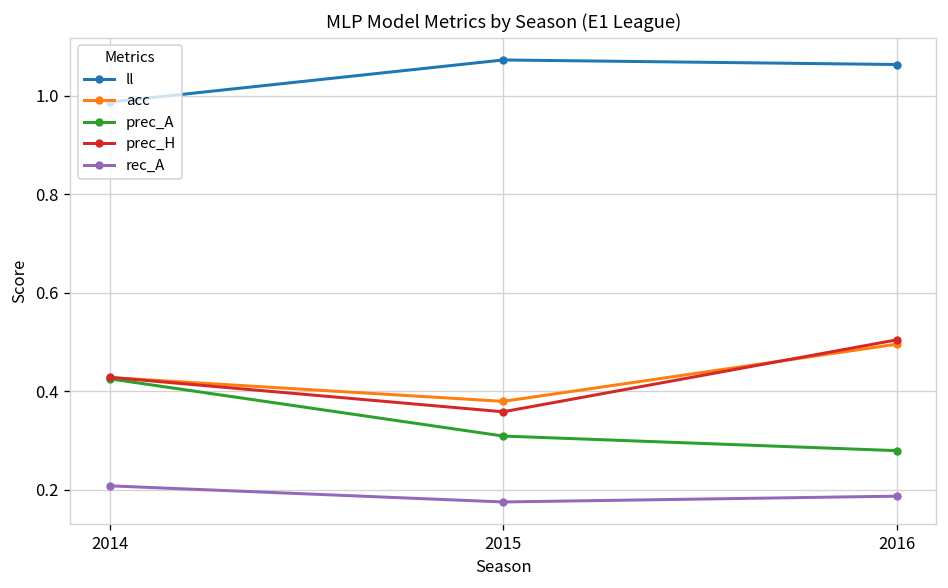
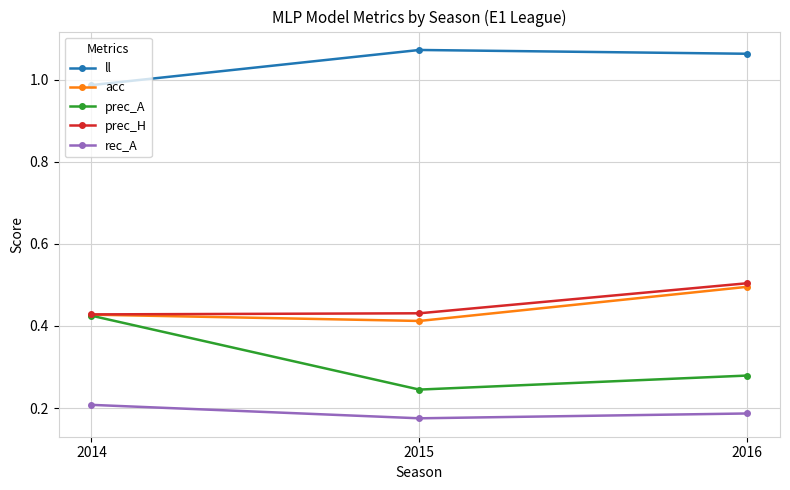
  {
    "ll": {
      "2015": 1.07,
      "2016": 1.06
    },
    "acc": {
-     "2015": 0.38,
+     "2015": 0.41,
      "2016": 0.50
    },
    "prec_A": {
-     "2015": 0.31,
+     "2015": 0.24,
      "2016": 0.28
    },
    "prec_H": {
-     "2015": 0.36,
+     "2015": 0.43,
      "2016": 0.50
    },
    "rec_A": {
      "2014": 0.21,
      "2015": 0.18,
      "2016": 0.19
    }
  }
